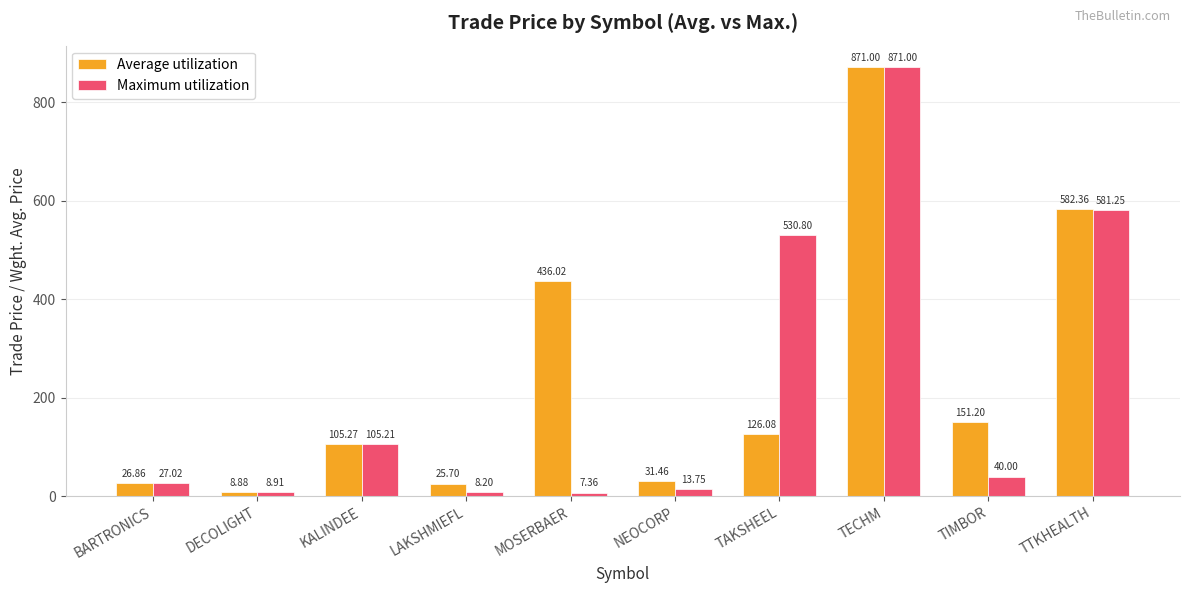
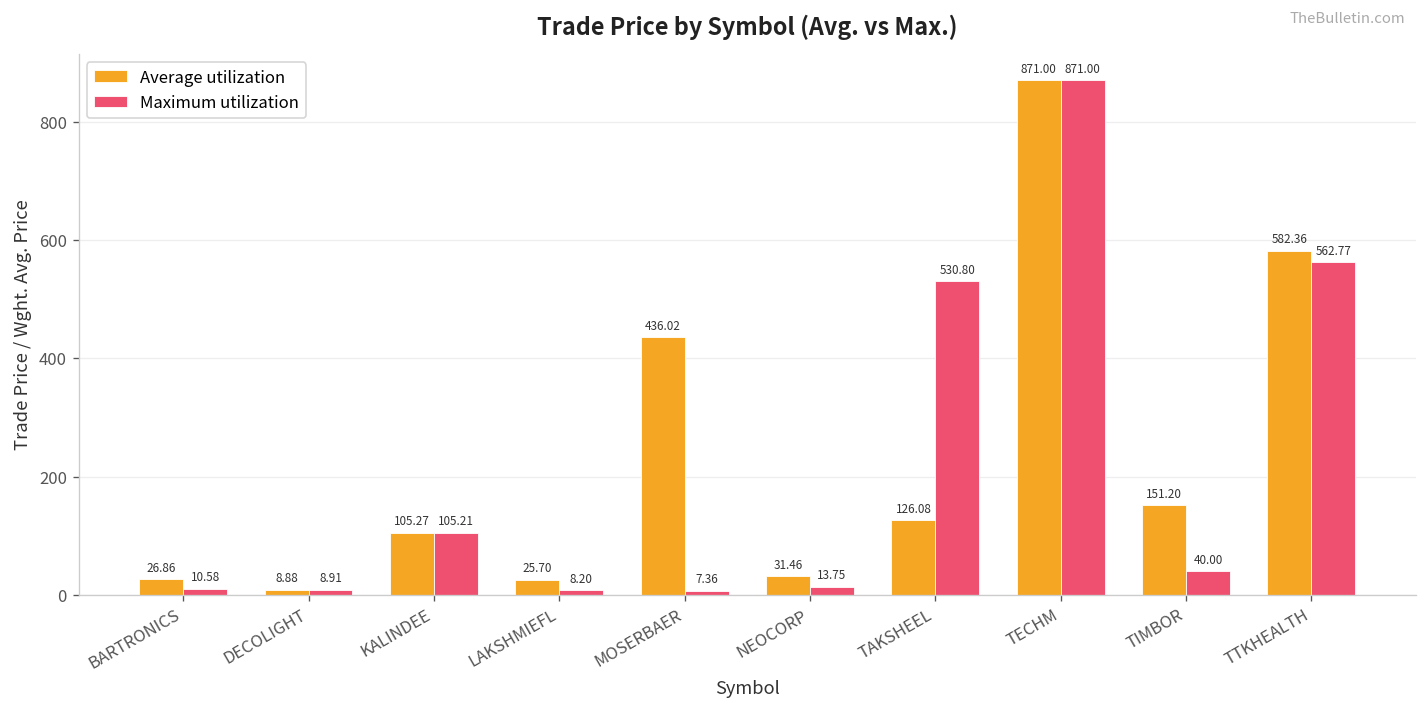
  {
    "Average utilization": {
      "BARTRONICS": 26.86,
      "DECOLIGHT": 8.88,
      "KALINDEE": 105.27,
      "LAKSHMIEFL": 25.70,
      "MOSERBAER": 436.02,
      "NEOCORP": 31.46,
      "TAKSHEEL": 126.08,
      "TECHM": 871.00,
      "TIMBOR": 151.20,
      "TTKHEALTH": 582.36
    },
    "Maximum utilization": {
-     "BARTRONICS": 27.02,
+     "BARTRONICS": 10.58,
      "DECOLIGHT": 8.91,
      "KALINDEE": 105.21,
      "LAKSHMIEFL": 8.20,
      "MOSERBAER": 7.36,
      "NEOCORP": 13.75,
      "TAKSHEEL": 530.80,
      "TECHM": 871.00,
      "TIMBOR": 40.00,
-     "TTKHEALTH": 581.25
+     "TTKHEALTH": 562.77
    }
  }
